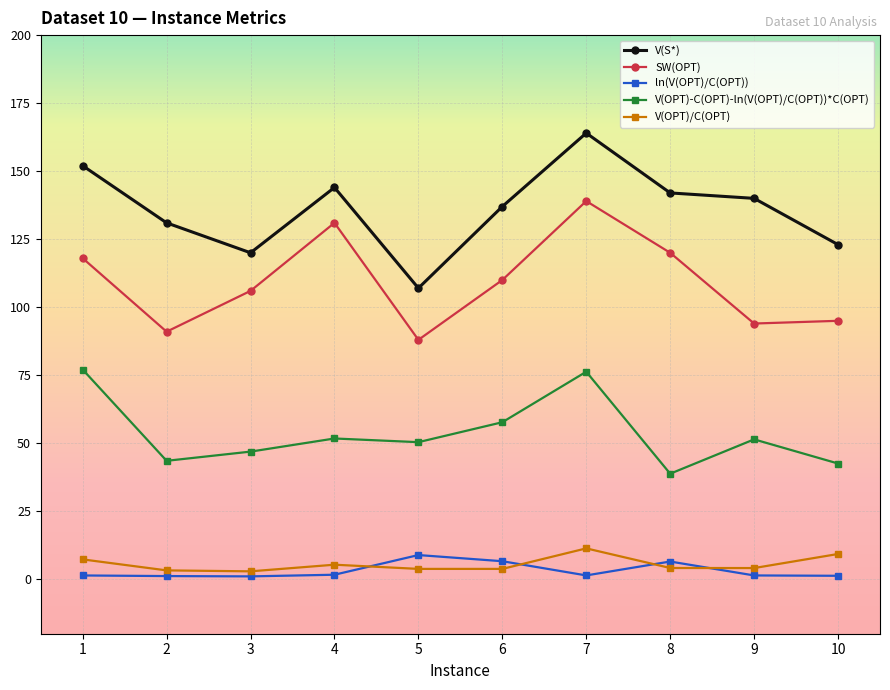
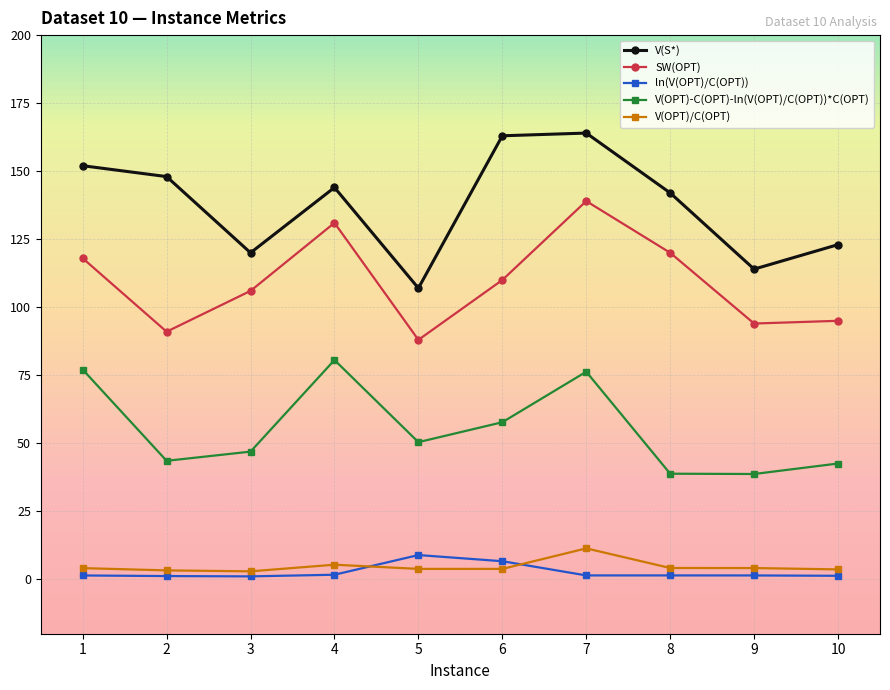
  {
    "V(S*)": {
      "1": 152,
-     "2": 131,
+     "2": 148,
      "3": 120,
      "4": 144,
      "5": 107,
-     "6": 137,
+     "6": 163,
      "7": 164,
      "8": 142,
-     "9": 140,
+     "9": 114,
      "10": 123
    },
    "SW(OPT)": {
      "1": 118,
      "2": 91,
      "3": 106,
      "4": 131,
      "5": 88,
      "6": 110,
      "7": 139,
      "8": 120,
      "9": 94,
      "10": 95
    },
    "ln(V(OPT)/C(OPT))": {
      "1": 1,
      "2": 1,
      "3": 1,
      "4": 2,
      "5": 9,
      "6": 7,
      "7": 1,
-     "8": 7,
+     "8": 1,
      "9": 1,
      "10": 1
    },
    "V(OPT)-C(OPT)-ln(V(OPT)/C(OPT))*C(OPT)": {
      "1": 77,
      "2": 44,
      "3": 47,
-     "4": 52,
+     "4": 81,
      "5": 50,
      "6": 58,
      "7": 76,
      "8": 39,
-     "9": 51,
+     "9": 39,
      "10": 43
    },
    "V(OPT)/C(OPT)": {
-     "1": 7,
+     "1": 4,
      "2": 3,
      "3": 3,
      "4": 5,
      "5": 4,
      "6": 4,
      "7": 11,
      "8": 4,
      "9": 4,
-     "10": 9
+     "10": 4
    }
  }
